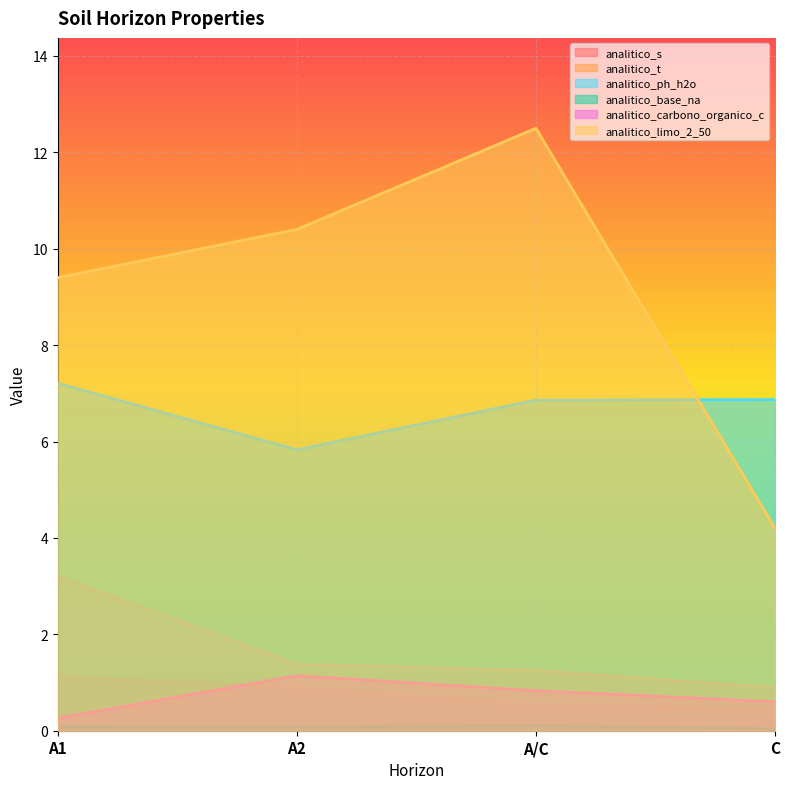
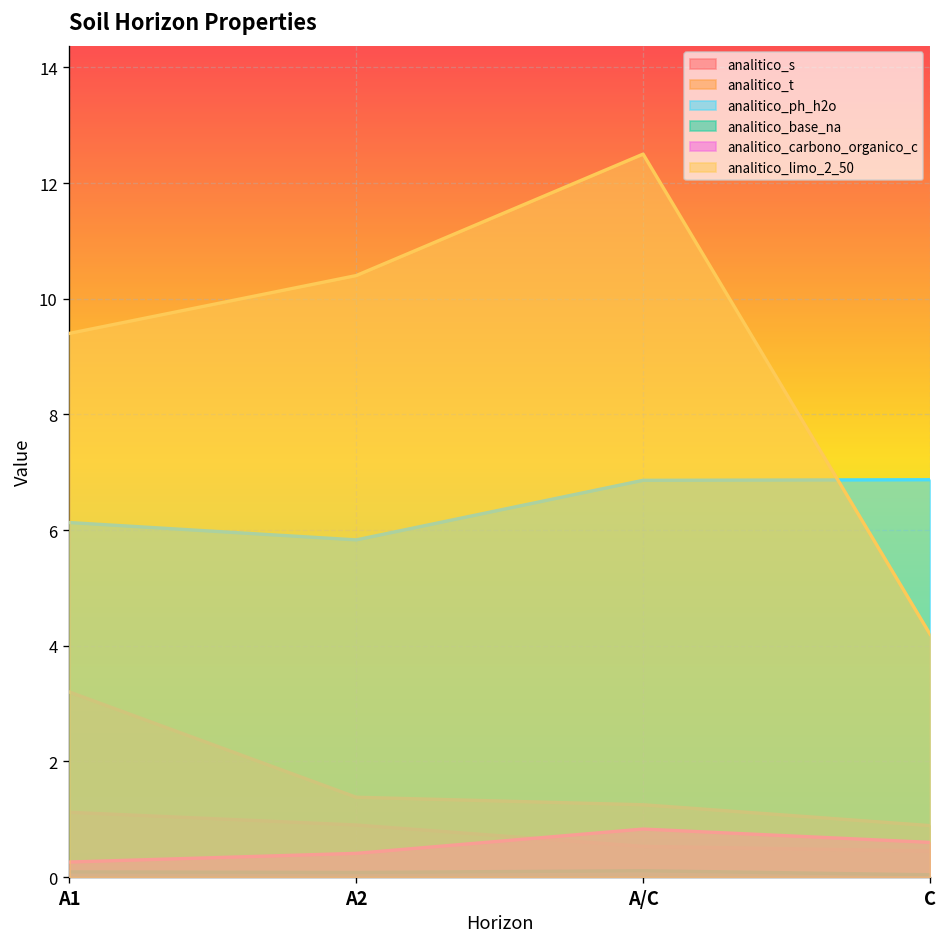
  {
    "analitico_ph_h2o": {
-     "A1": 7.2,
+     "A1": 6.1,
      "A2": 5.8,
      "A/C": 6.9,
      "C": 6.9
    },
    "analitico_base_na": {
      "A1": 0.1,
      "A2": 0.1,
      "A/C": 0.1,
      "C": 0.0
    },
    "analitico_carbono_organico_c": {
      "A1": 0.3,
-     "A2": 1.1,
+     "A2": 0.4,
      "A/C": 0.8,
      "C": 0.6
    }
  }
